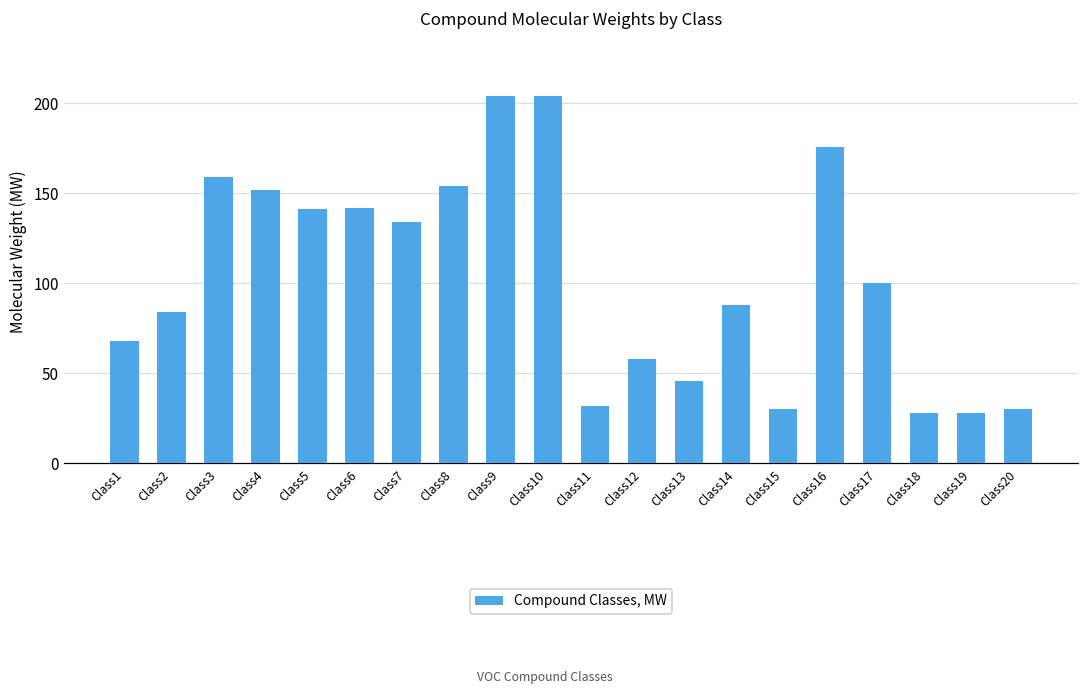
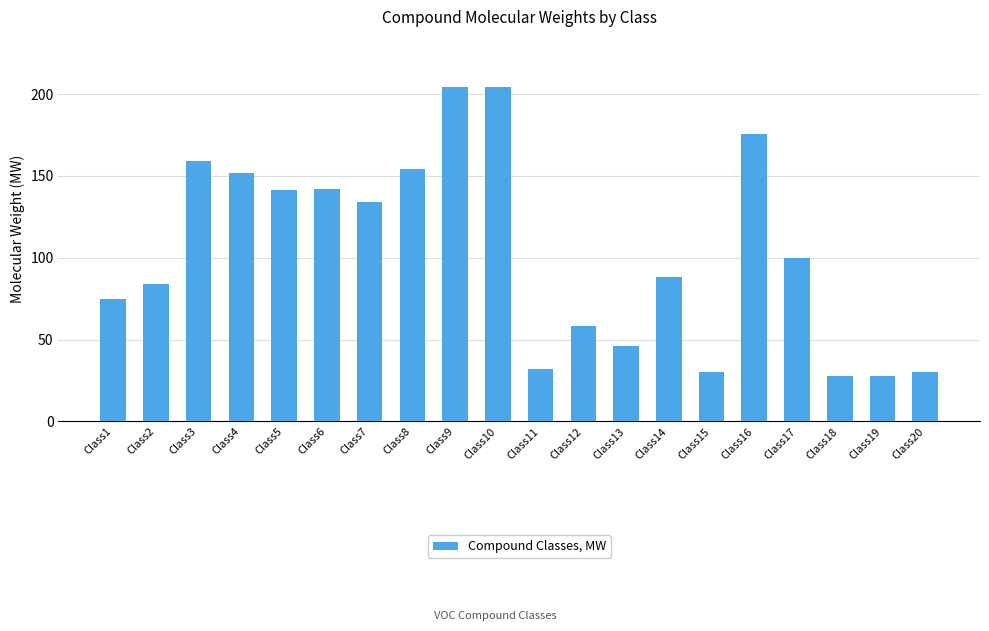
  {
-   "Class1": 68,
+   "Class1": 75,
    "Class2": 84,
    "Class3": 159,
    "Class4": 152,
    "Class5": 141,
    "Class6": 142,
    "Class7": 134,
    "Class8": 154,
    "Class9": 204,
    "Class10": 204,
    "Class11": 32,
    "Class12": 58,
    "Class13": 46,
    "Class14": 88,
    "Class15": 30,
    "Class16": 176,
    "Class17": 100,
    "Class18": 28,
    "Class19": 28,
    "Class20": 30
  }
